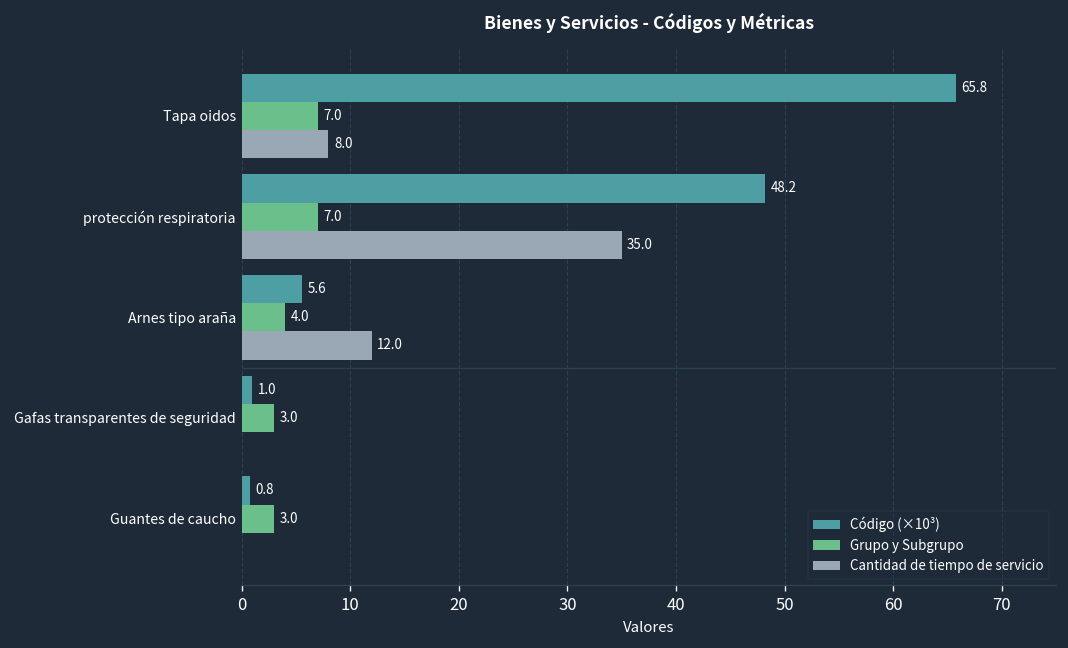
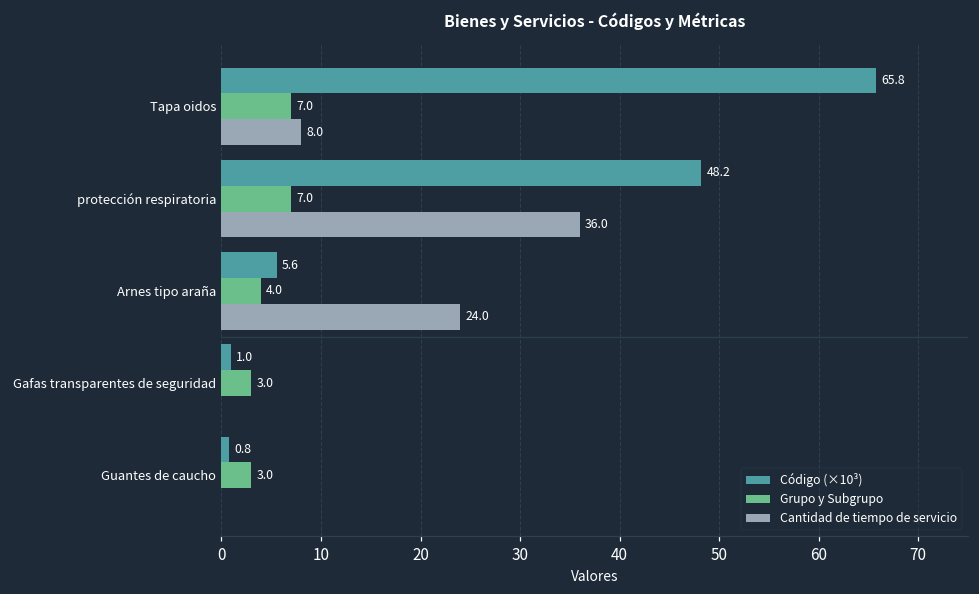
  {
    "Cantidad de tiempo de servicio": {
      "Tapa oidos": 8.0,
-     "protección respiratoria": 35.0,
-     "Arnes tipo araña": 12.0
+     "protección respiratoria": 36.0,
+     "Arnes tipo araña": 24.0
    }
  }
